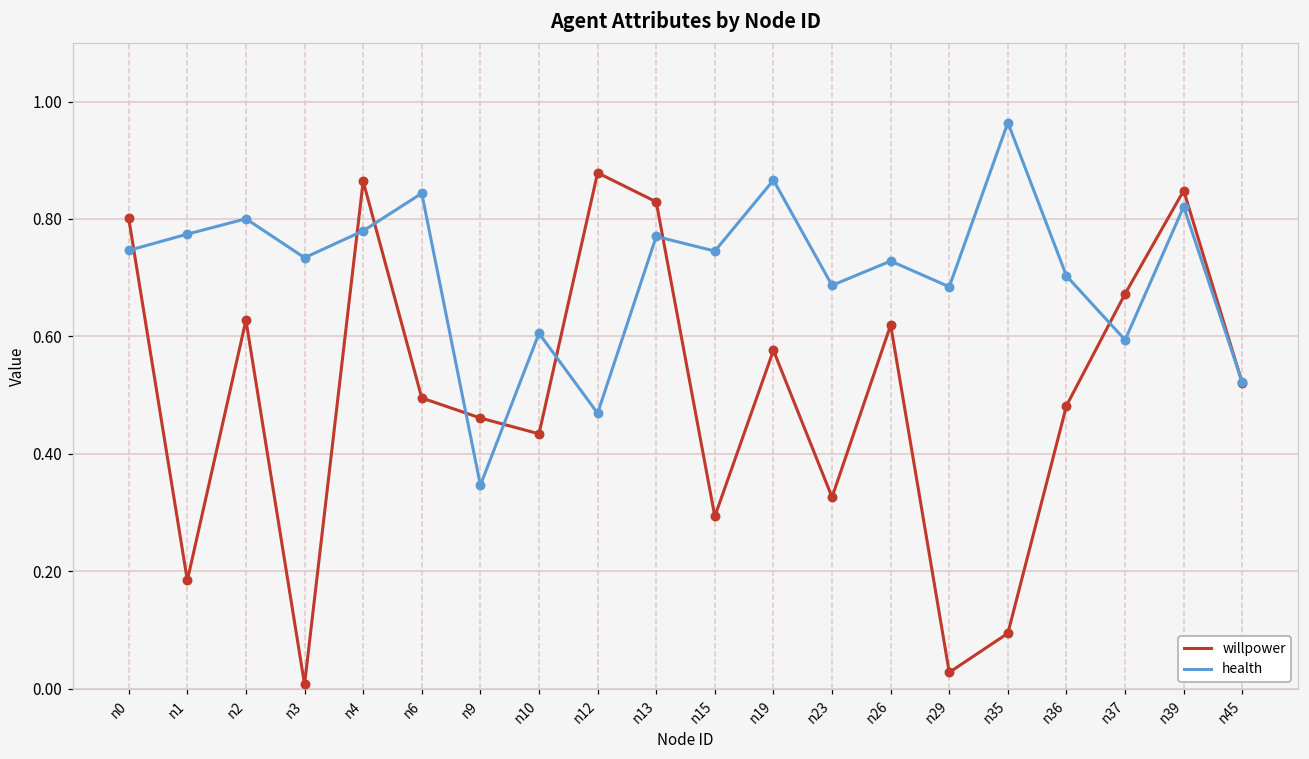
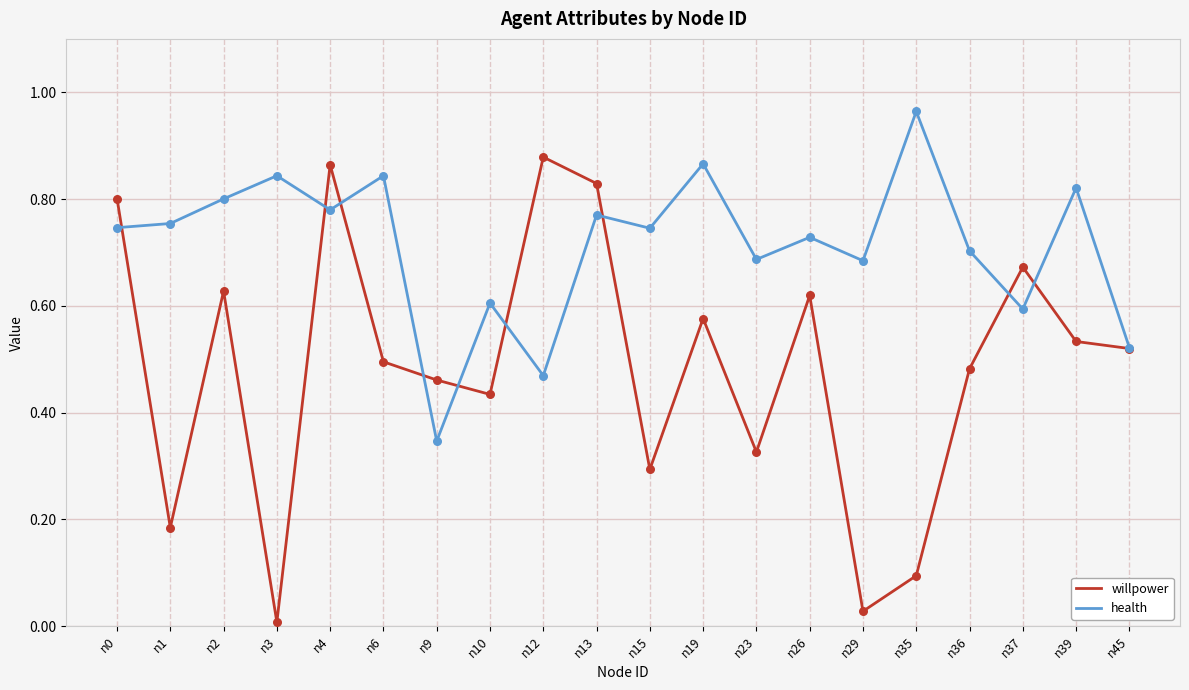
  {
    "willpower": {
      "n0": 0.80,
      "n1": 0.18,
      "n2": 0.63,
      "n3": 0.01,
      "n4": 0.86,
      "n6": 0.50,
      "n9": 0.46,
      "n10": 0.43,
      "n12": 0.88,
      "n13": 0.83,
      "n15": 0.29,
      "n19": 0.58,
      "n23": 0.33,
      "n26": 0.62,
      "n29": 0.03,
      "n35": 0.09,
      "n36": 0.48,
      "n37": 0.67,
-     "n39": 0.85
+     "n39": 0.53
    },
    "health": {
      "n0": 0.75,
-     "n1": 0.77,
+     "n1": 0.75,
      "n2": 0.80,
-     "n3": 0.73,
+     "n3": 0.84,
      "n4": 0.78,
      "n6": 0.84,
      "n9": 0.35,
      "n10": 0.61,
      "n12": 0.47,
      "n13": 0.77,
      "n15": 0.75,
      "n19": 0.87,
      "n23": 0.69,
      "n26": 0.73,
      "n29": 0.68,
      "n35": 0.96,
      "n36": 0.70,
      "n37": 0.59,
      "n39": 0.82
    }
  }
